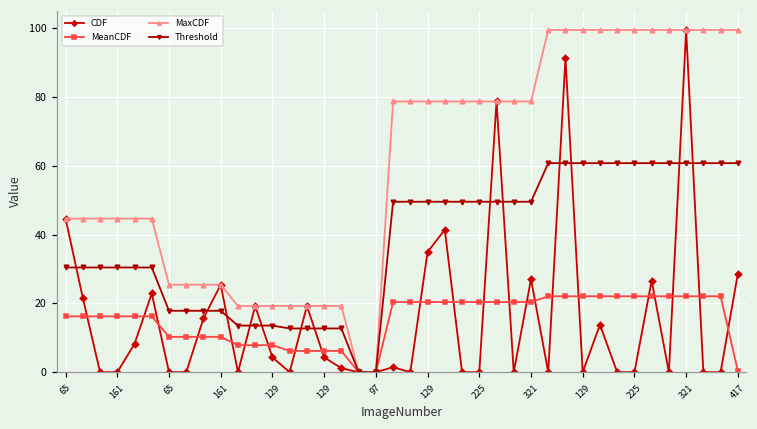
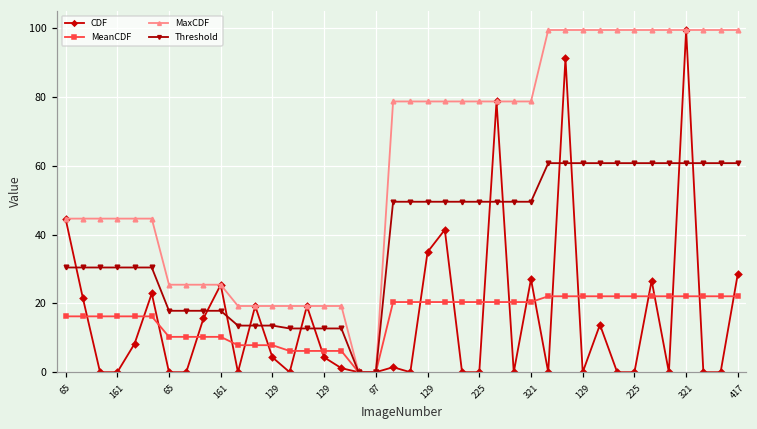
  {
    "MeanCDF": {
-     "417": 0
+     "417": 22
    },
    "MaxCDF": {
      "417": 99
    }
  }
